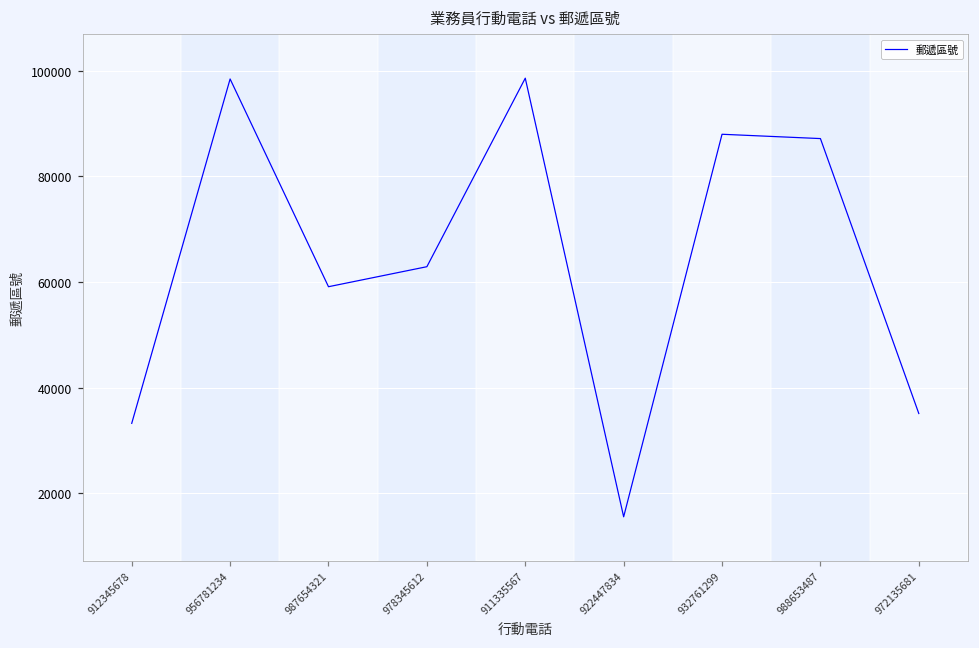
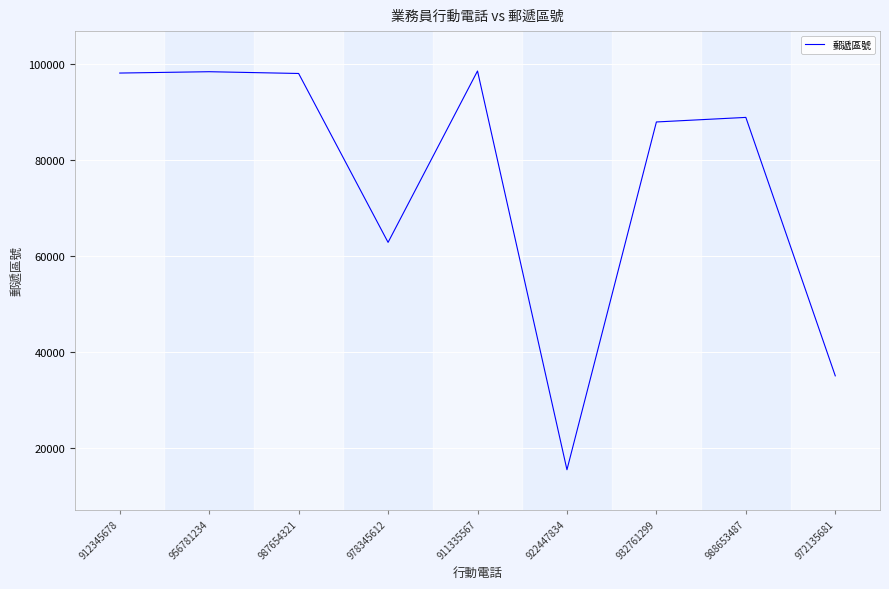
  {
-   "912345678": 33000,
+   "912345678": 98000,
    "956781234": 98000,
-   "987654321": 59000,
+   "987654321": 98000,
    "978345612": 63000,
    "911335567": 99000,
    "922447834": 16000,
    "932761299": 88000,
-   "988653487": 87000,
+   "988653487": 89000,
    "972135681": 35000
  }
